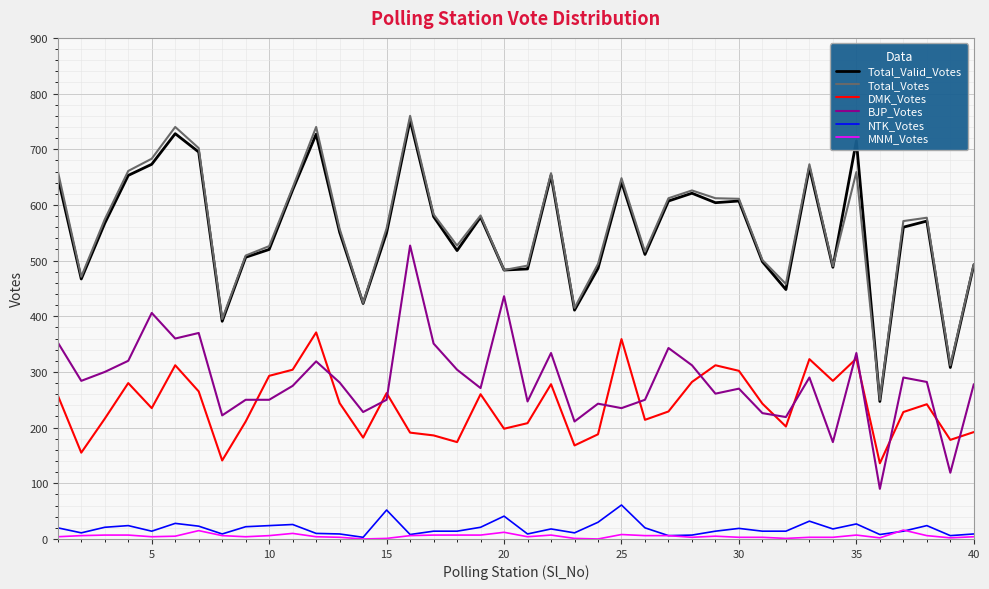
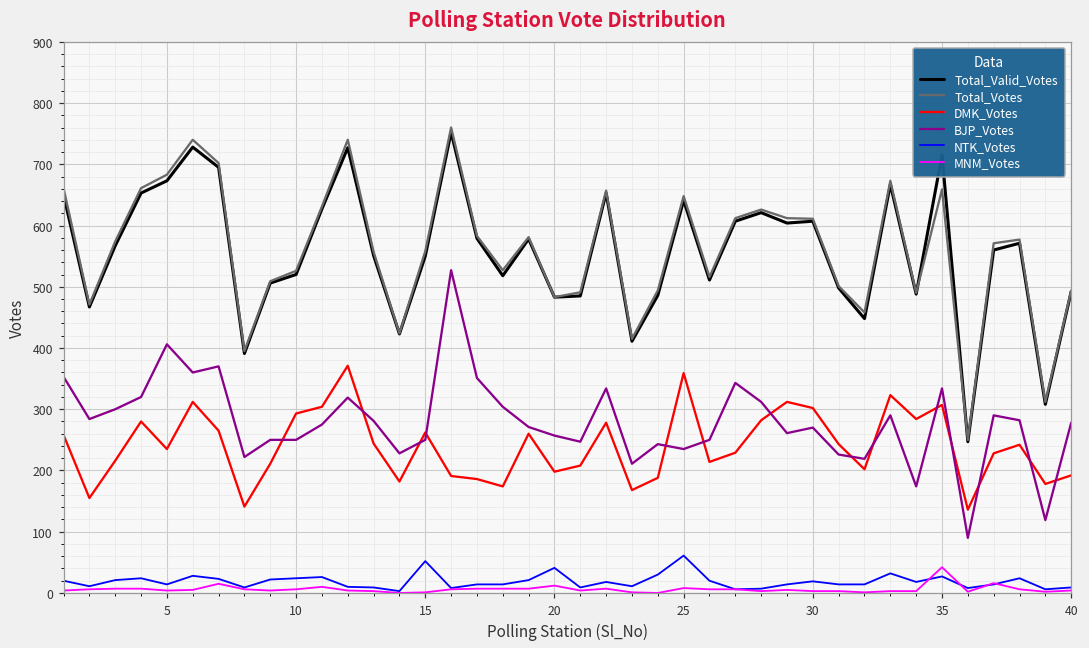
  {
    "Total_Valid_Votes": {
      "5": 670,
      "10": 520,
      "15": 550,
      "25": 640
    },
    "Total_Votes": {
      "5": 680,
      "10": 530,
      "15": 560,
      "25": 650,
      "35": 660
    },
    "DMK_Votes": {
      "5": 240,
      "10": 290,
      "15": 260,
      "20": 200,
      "25": 360,
      "30": 300,
-     "35": 320,
+     "35": 310,
      "40": 190
    },
    "BJP_Votes": {
      "5": 410,
      "10": 250,
      "15": 250,
-     "20": 440,
+     "20": 260,
      "25": 240,
      "30": 270,
      "35": 330,
      "40": 280
    },
    "NTK_Votes": {
      "5": 10,
      "10": 20,
      "15": 50,
      "20": 40,
      "25": 60,
      "30": 20,
      "35": 30,
      "40": 10
    },
    "MNM_Votes": {
      "5": 0,
      "10": 10,
      "15": 0,
      "20": 10,
      "25": 10,
      "30": 0,
-     "35": 10,
+     "35": 40,
      "40": 0
    }
  }
